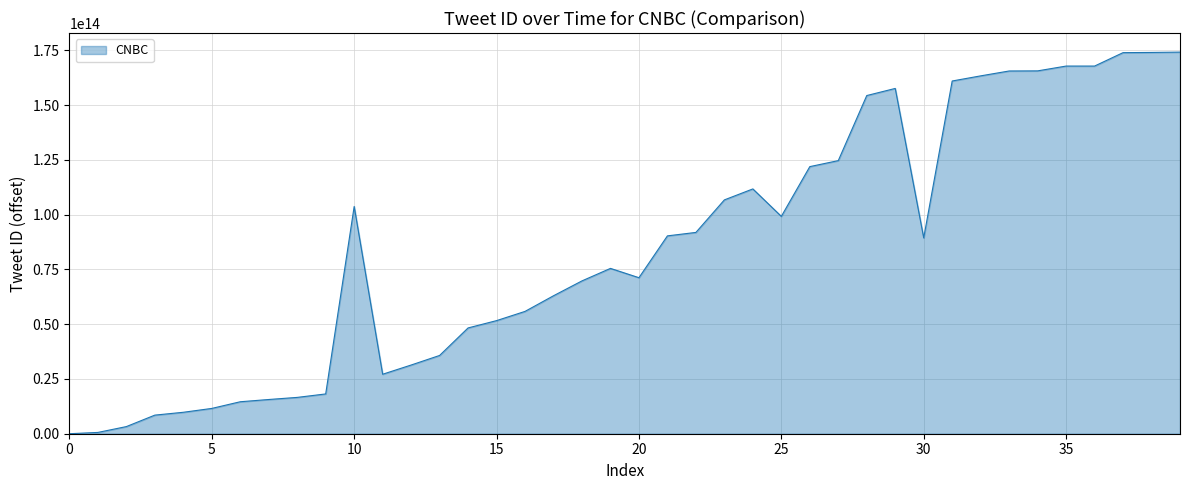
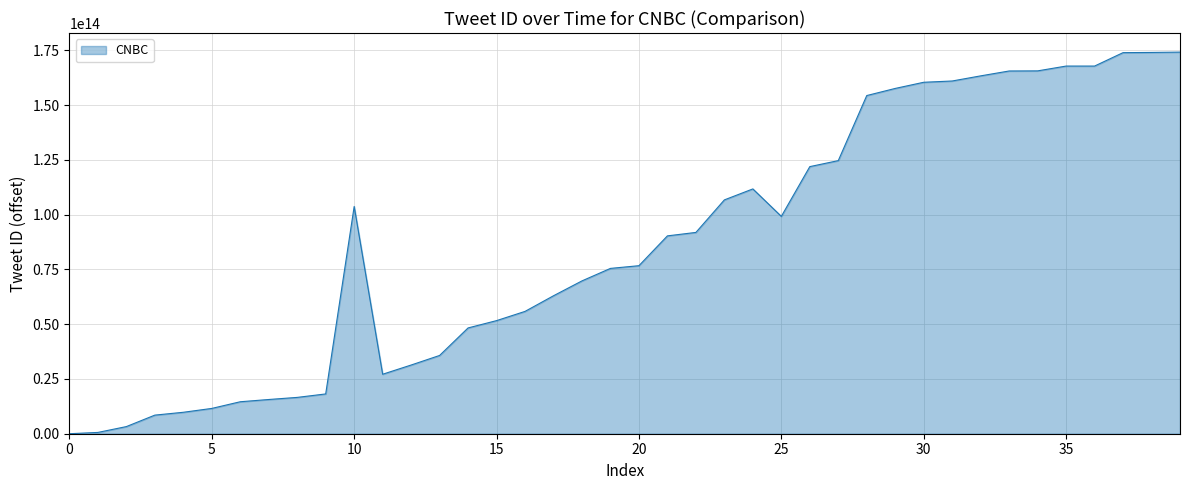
  {
    "0": 0,
    "5": 12000000000000,
    "10": 104000000000000,
    "15": 52000000000000,
-   "20": 71000000000000,
+   "20": 77000000000000,
    "25": 99000000000000,
-   "30": 89000000000000,
+   "30": 160000000000000,
    "35": 168000000000000
  }
